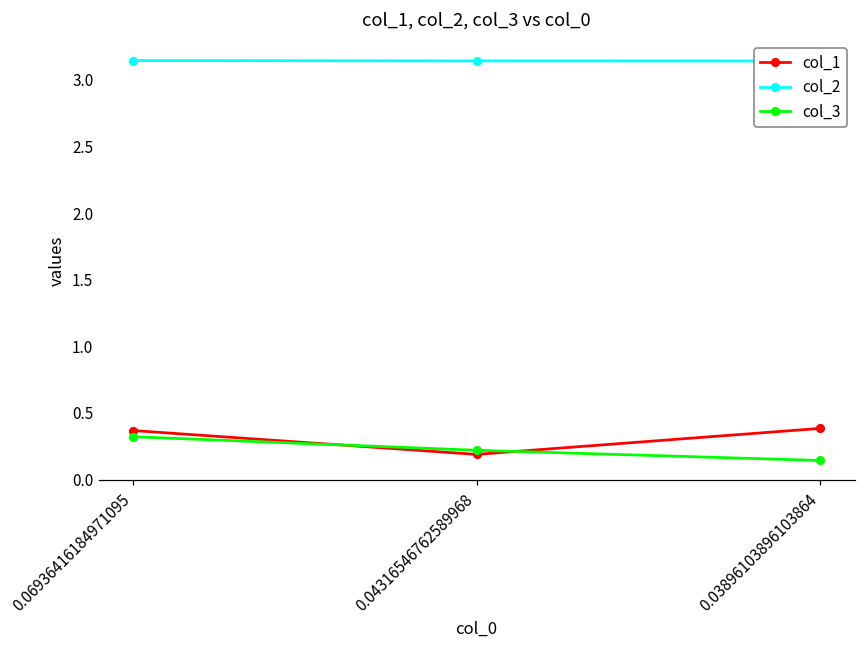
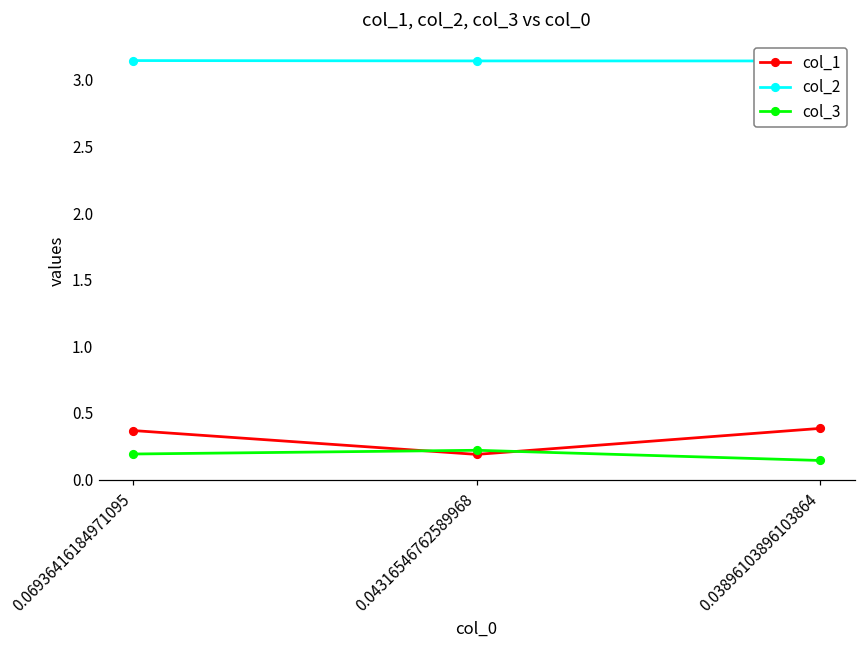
  {
    "col_1": {
      "0.06936416184971095": 0.37,
      "0.04316546762589968": 0.19,
      "0.03896103896103864": 0.38
    },
    "col_2": {
      "0.06936416184971095": 3.15,
      "0.04316546762589968": 3.14
    },
    "col_3": {
-     "0.06936416184971095": 0.32,
+     "0.06936416184971095": 0.19,
      "0.04316546762589968": 0.22,
      "0.03896103896103864": 0.14
    }
  }
